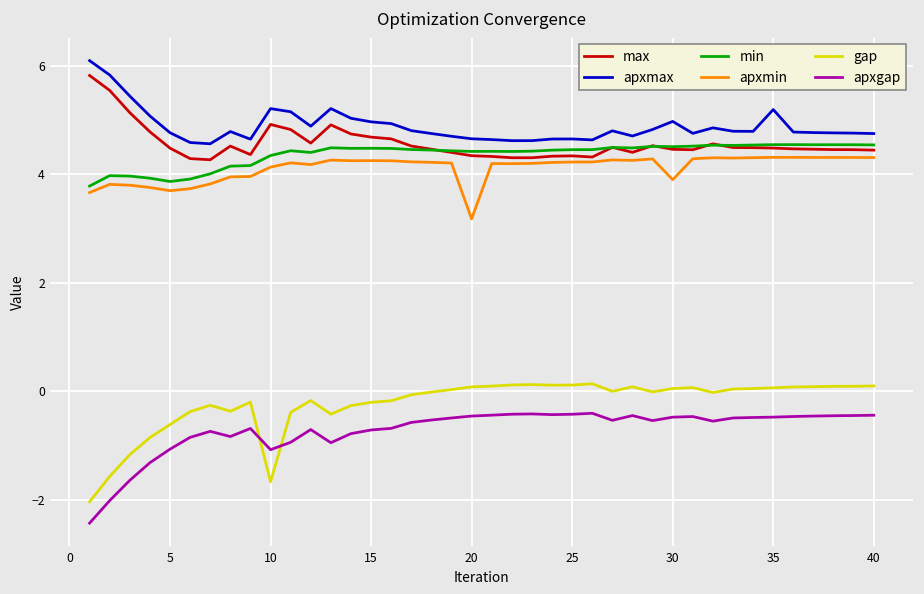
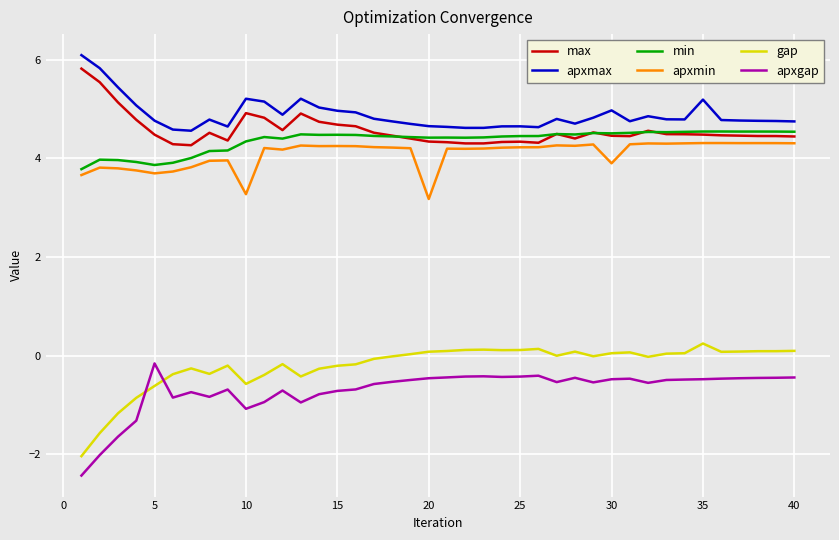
  {
    "max": {
      "5": 4.5,
      "10": 4.9,
      "15": 4.7,
      "20": 4.3,
      "25": 4.3,
      "35": 4.5,
      "40": 4.4
    },
    "apxmax": {
      "5": 4.8,
      "10": 5.2,
      "15": 5.0,
      "20": 4.7,
      "25": 4.6,
      "30": 5.0,
      "35": 5.2,
      "40": 4.7
    },
    "min": {
      "5": 3.9,
      "10": 4.3,
      "15": 4.5,
      "20": 4.4,
      "25": 4.5,
      "35": 4.5,
      "40": 4.5
    },
    "apxmin": {
      "5": 3.7,
-     "10": 4.1,
+     "10": 3.3,
      "15": 4.2,
      "20": 3.2,
      "25": 4.2,
      "30": 3.9,
      "35": 4.3,
      "40": 4.3
    },
    "gap": {
      "5": -0.6,
-     "10": -1.7,
+     "10": -0.6,
      "15": -0.2,
      "20": 0.1,
      "25": 0.1,
      "30": 0.0,
-     "35": 0.1,
+     "35": 0.2,
      "40": 0.1
    },
    "apxgap": {
-     "5": -1.1,
+     "5": -0.2,
      "10": -1.1,
      "15": -0.7,
      "20": -0.5,
      "25": -0.4,
      "30": -0.5,
      "35": -0.5,
      "40": -0.4
    }
  }
